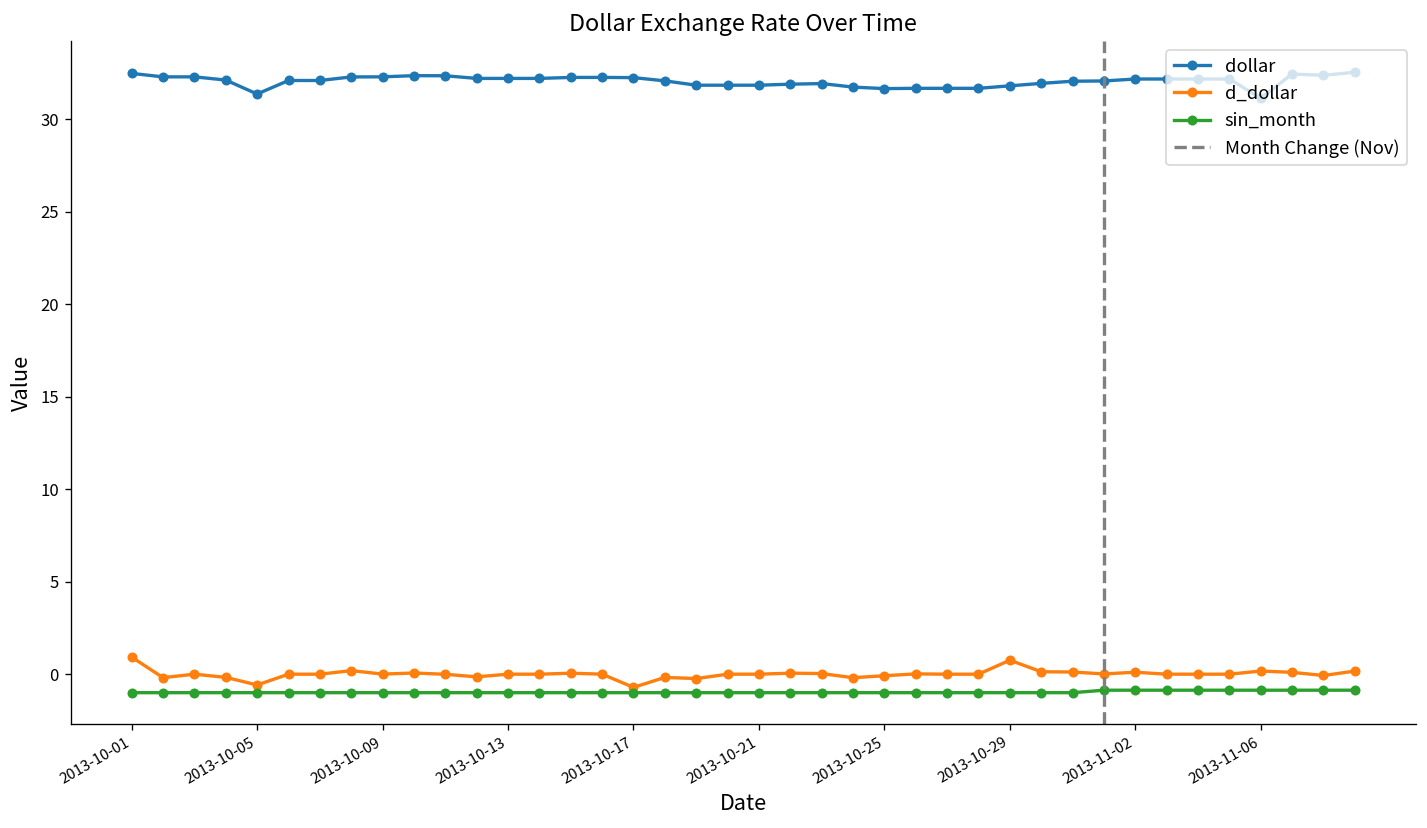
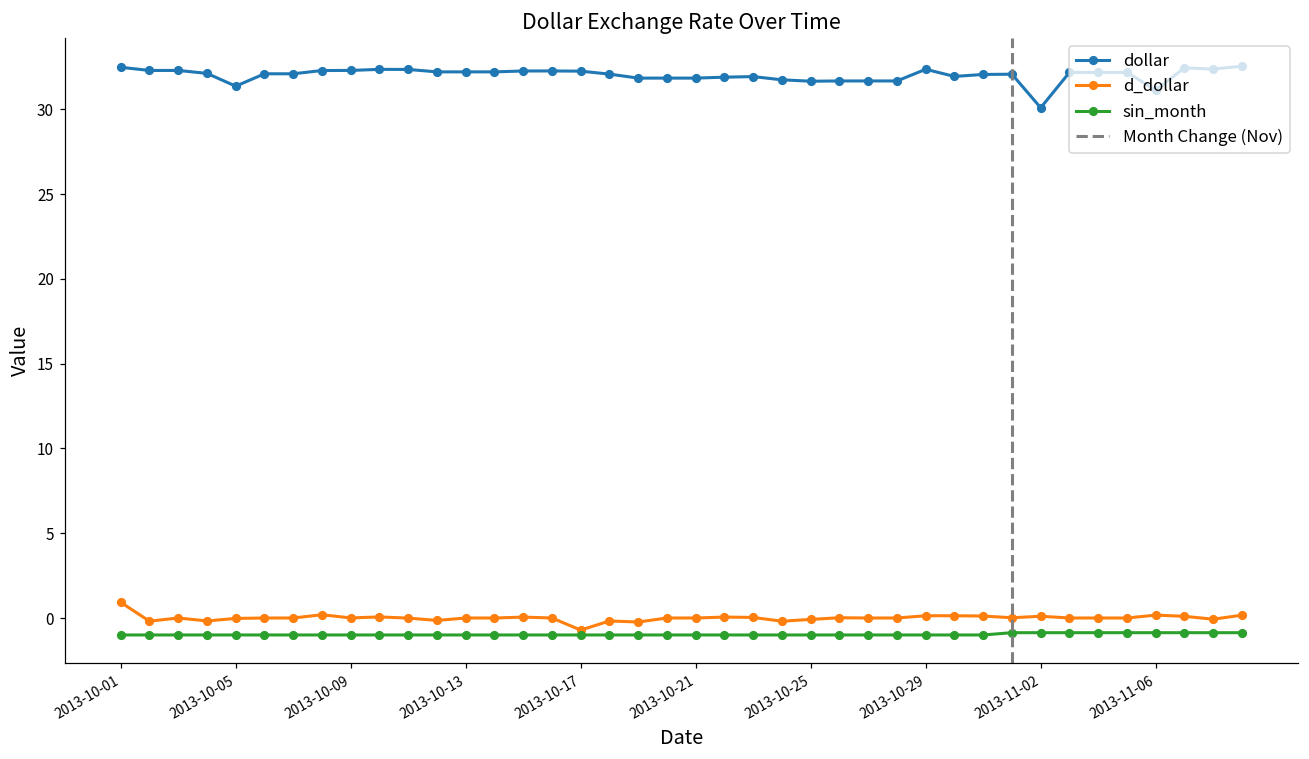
  {
    "dollar": {
      "2013-10-01": 32.5,
      "2013-10-05": 31.4,
      "2013-10-09": 32.3,
      "2013-10-13": 32.2,
      "2013-10-17": 32.3,
      "2013-10-21": 31.8,
      "2013-10-25": 31.7,
-     "2013-10-29": 31.8,
-     "2013-11-02": 32.2
+     "2013-10-29": 32.4,
+     "2013-11-02": 30.1
    },
    "d_dollar": {
      "2013-10-01": 0.9,
-     "2013-10-05": -0.6,
+     "2013-10-05": 0.0,
      "2013-10-09": 0.0,
      "2013-10-13": 0.0,
      "2013-10-17": -0.7,
      "2013-10-21": 0.0,
      "2013-10-25": -0.1,
-     "2013-10-29": 0.8,
+     "2013-10-29": 0.1,
      "2013-11-02": 0.1,
      "2013-11-06": 0.2
    },
    "sin_month": {
      "2013-10-01": -1.0,
      "2013-10-05": -1.0,
      "2013-10-09": -1.0,
      "2013-10-13": -1.0,
      "2013-10-17": -1.0,
      "2013-10-21": -1.0,
      "2013-10-25": -1.0,
      "2013-10-29": -1.0,
      "2013-11-02": -0.9,
      "2013-11-06": -0.9
    }
  }
